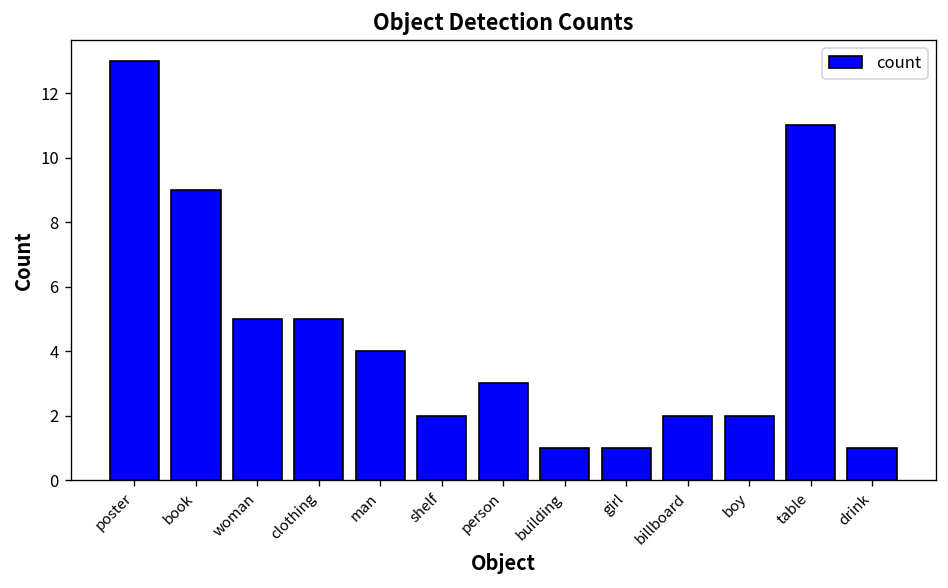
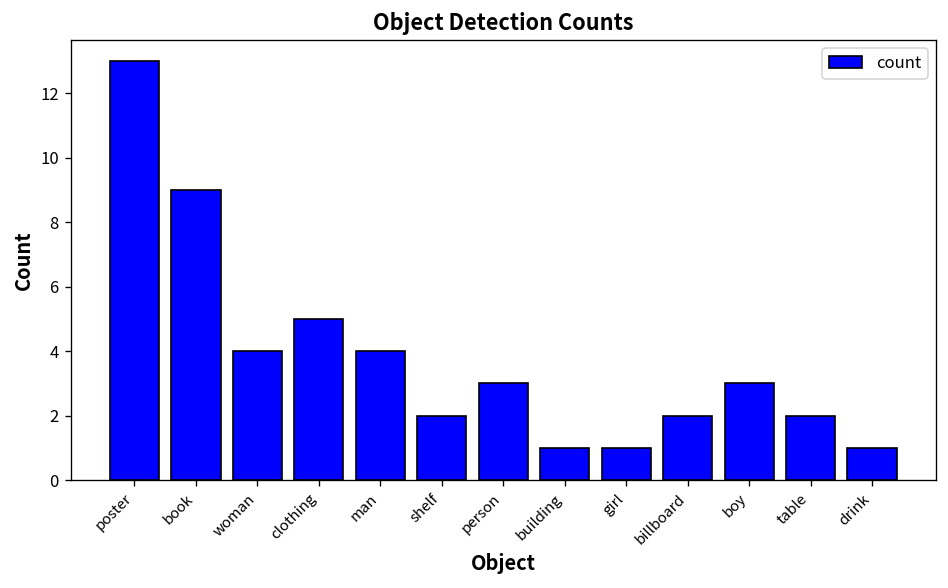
  {
    "poster": 13,
    "book": 9,
-   "woman": 5,
+   "woman": 4,
    "clothing": 5,
    "man": 4,
    "shelf": 2,
    "person": 3,
    "building": 1,
    "girl": 1,
    "billboard": 2,
-   "boy": 2,
-   "table": 11,
+   "boy": 3,
+   "table": 2,
    "drink": 1
  }
